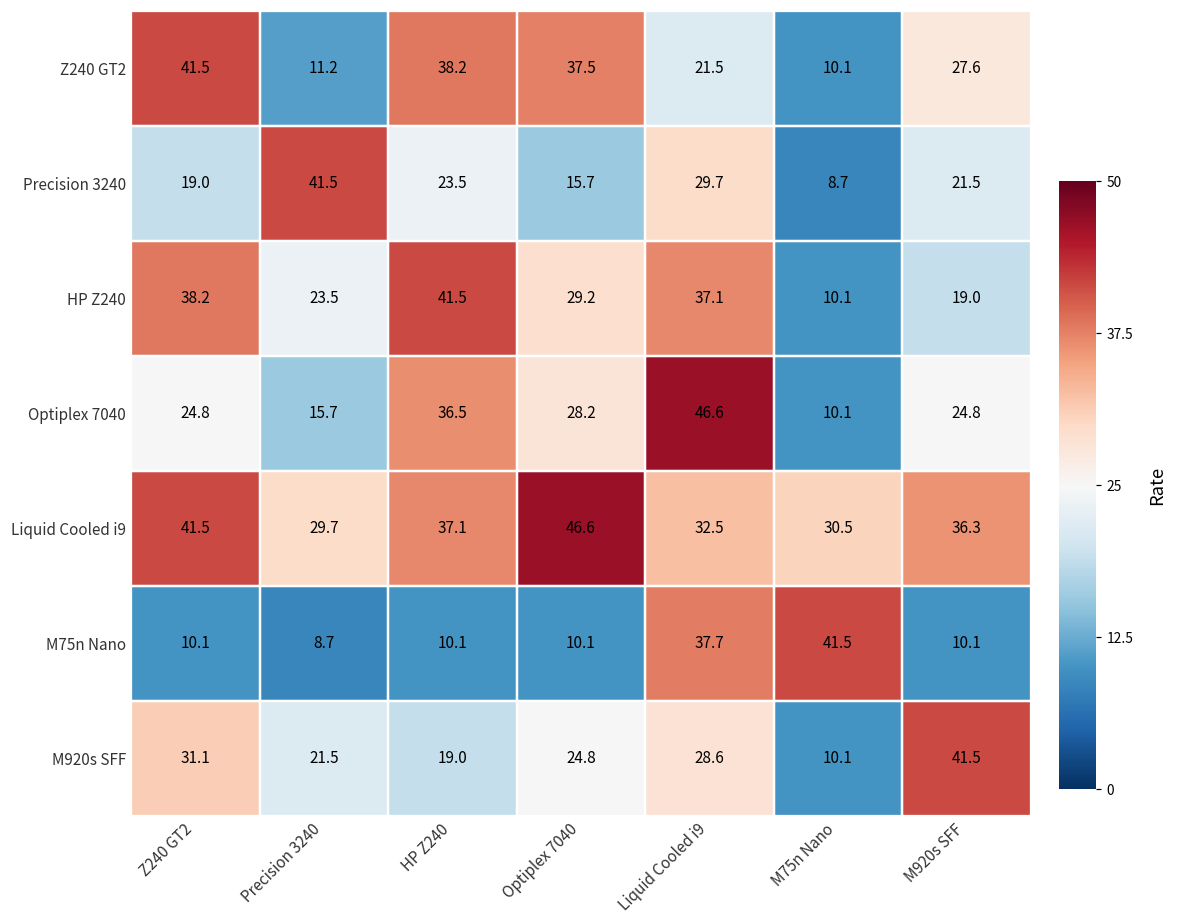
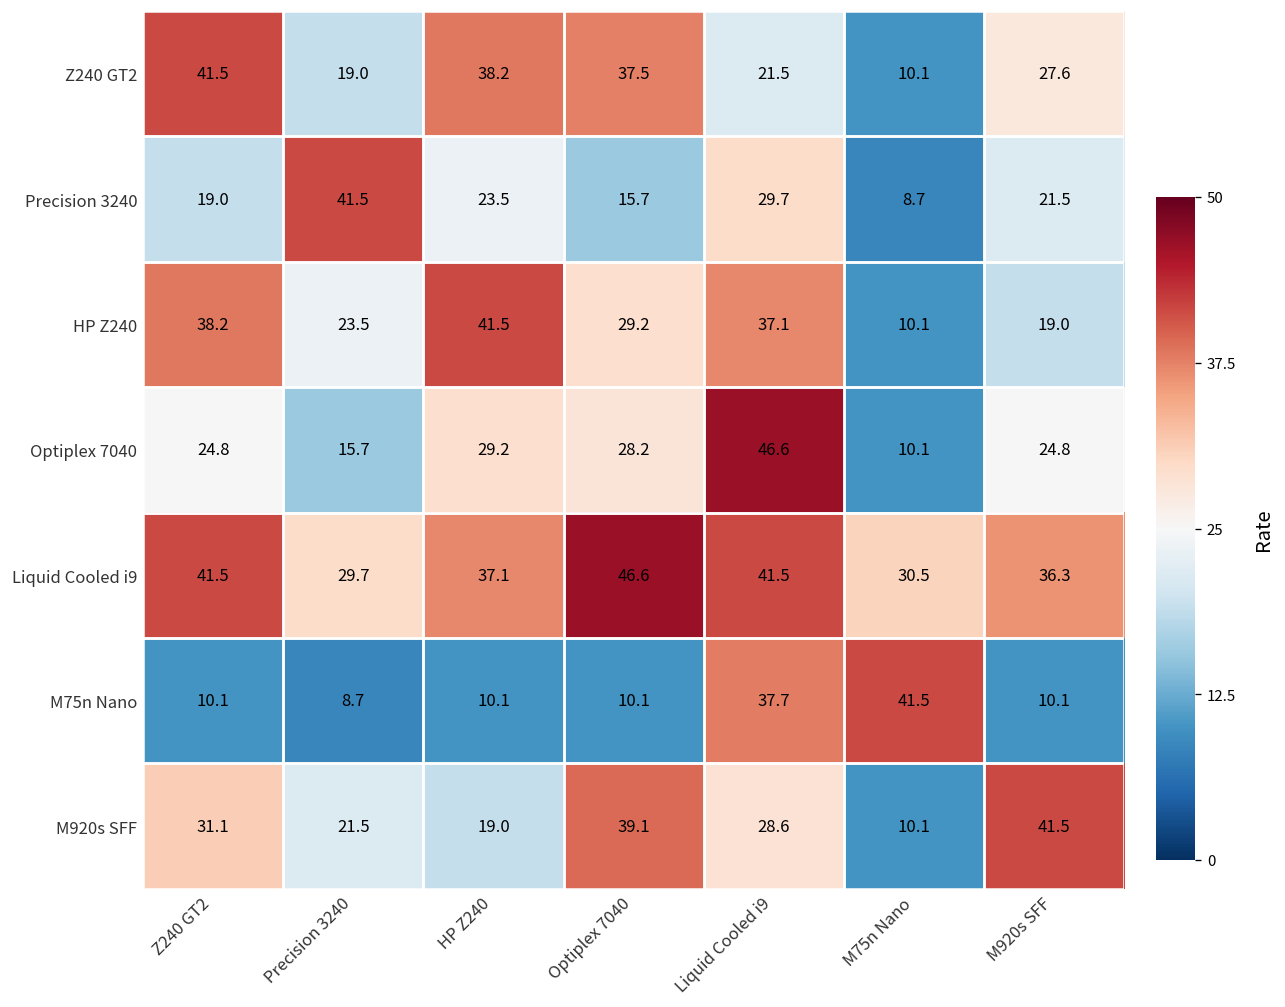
  {
    "Z240 GT2": {
      "Z240 GT2": 41.5,
-     "Precision 3240": 11.2,
+     "Precision 3240": 19.0,
      "HP Z240": 38.2,
      "Optiplex 7040": 37.5,
      "Liquid Cooled i9": 21.5,
      "M75n Nano": 10.1,
      "M920s SFF": 27.6
    },
    "Precision 3240": {
      "Z240 GT2": 19.0,
      "Precision 3240": 41.5,
      "HP Z240": 23.5,
      "Optiplex 7040": 15.7,
      "Liquid Cooled i9": 29.7,
      "M75n Nano": 8.7,
      "M920s SFF": 21.5
    },
    "HP Z240": {
      "Z240 GT2": 38.2,
      "Precision 3240": 23.5,
      "HP Z240": 41.5,
      "Optiplex 7040": 29.2,
      "Liquid Cooled i9": 37.1,
      "M75n Nano": 10.1,
      "M920s SFF": 19.0
    },
    "Optiplex 7040": {
      "Z240 GT2": 24.8,
      "Precision 3240": 15.7,
-     "HP Z240": 36.5,
+     "HP Z240": 29.2,
      "Optiplex 7040": 28.2,
      "Liquid Cooled i9": 46.6,
      "M75n Nano": 10.1,
      "M920s SFF": 24.8
    },
    "Liquid Cooled i9": {
      "Z240 GT2": 41.5,
      "Precision 3240": 29.7,
      "HP Z240": 37.1,
      "Optiplex 7040": 46.6,
-     "Liquid Cooled i9": 32.5,
+     "Liquid Cooled i9": 41.5,
      "M75n Nano": 30.5,
      "M920s SFF": 36.3
    },
    "M75n Nano": {
      "Z240 GT2": 10.1,
      "Precision 3240": 8.7,
      "HP Z240": 10.1,
      "Optiplex 7040": 10.1,
      "Liquid Cooled i9": 37.7,
      "M75n Nano": 41.5,
      "M920s SFF": 10.1
    },
    "M920s SFF": {
      "Z240 GT2": 31.1,
      "Precision 3240": 21.5,
      "HP Z240": 19.0,
-     "Optiplex 7040": 24.8,
+     "Optiplex 7040": 39.1,
      "Liquid Cooled i9": 28.6,
      "M75n Nano": 10.1,
      "M920s SFF": 41.5
    }
  }
